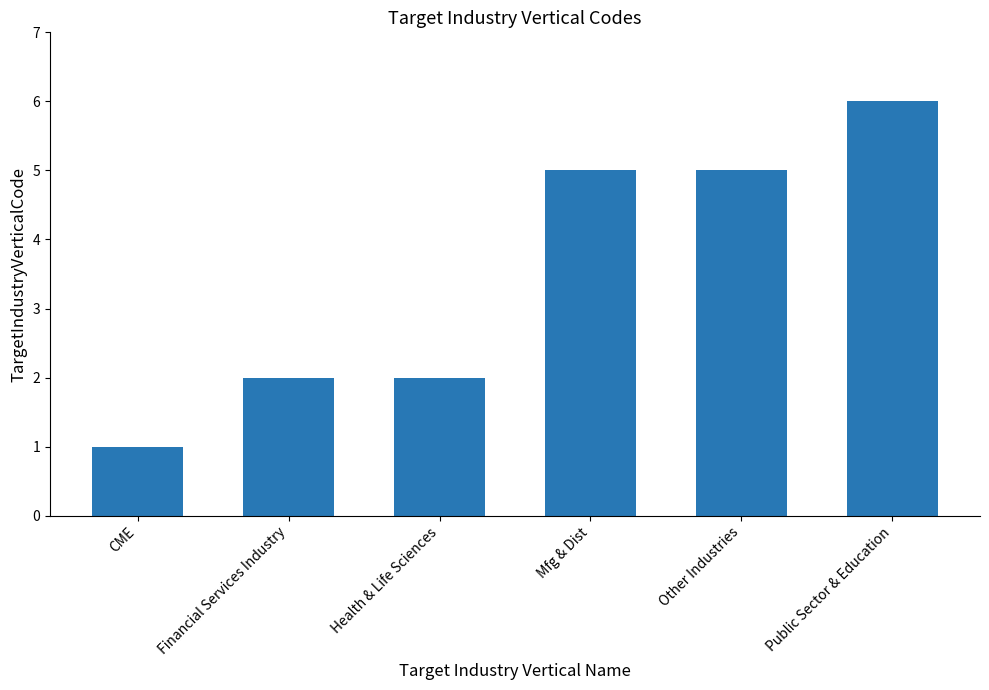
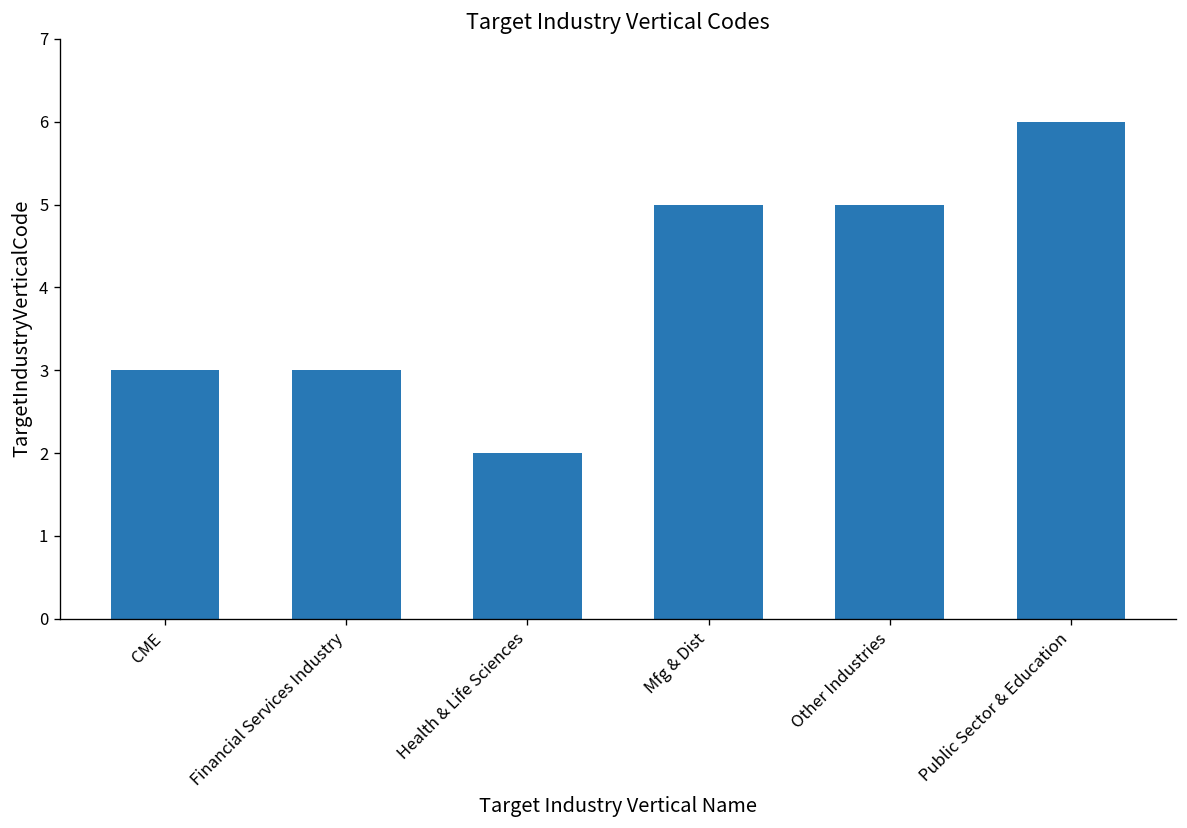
  {
-   "CME": 1,
-   "Financial Services Industry": 2,
+   "CME": 3,
+   "Financial Services Industry": 3,
    "Health & Life Sciences": 2,
    "Mfg & Dist": 5,
    "Other Industries": 5,
    "Public Sector & Education": 6
  }
